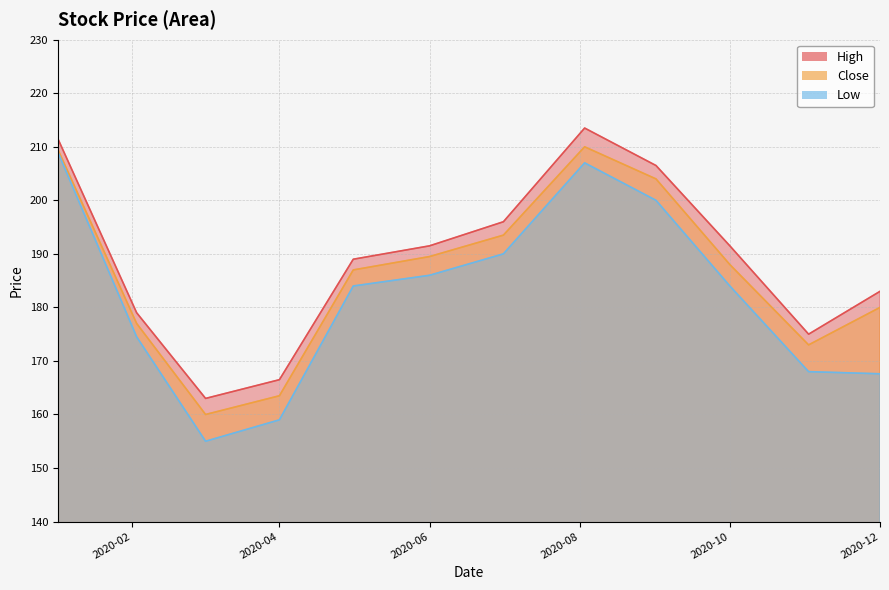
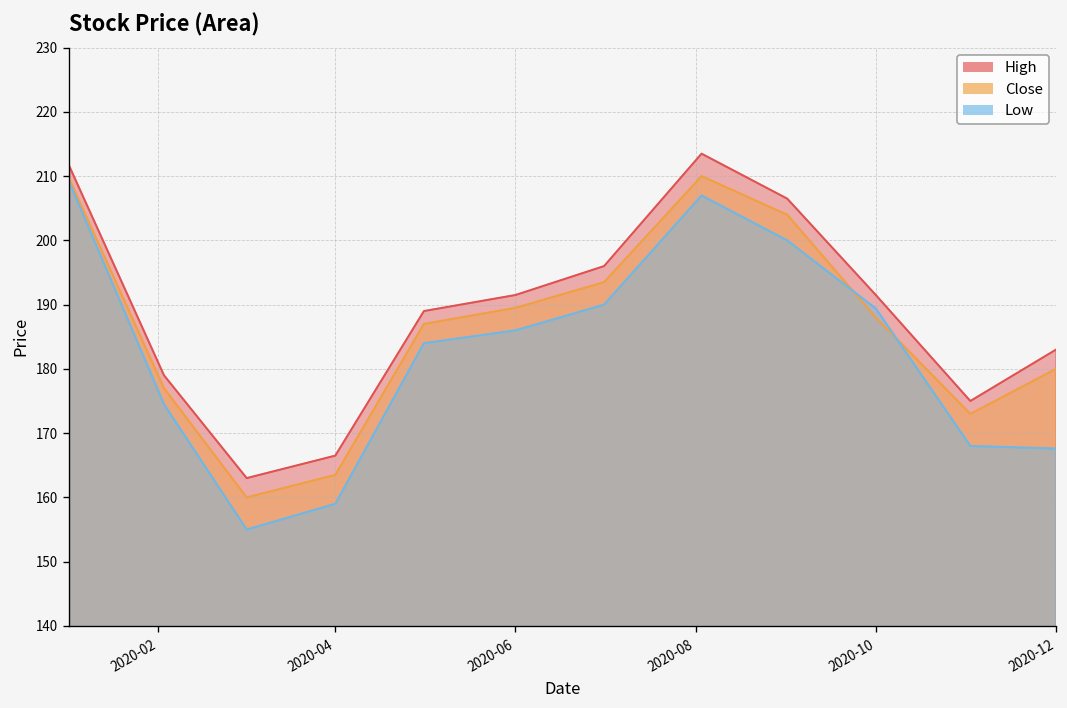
  {
    "Low": {
      "2020-04": 159,
      "2020-06": 186,
-     "2020-10": 184,
+     "2020-10": 189,
      "2020-12": 168
    }
  }
